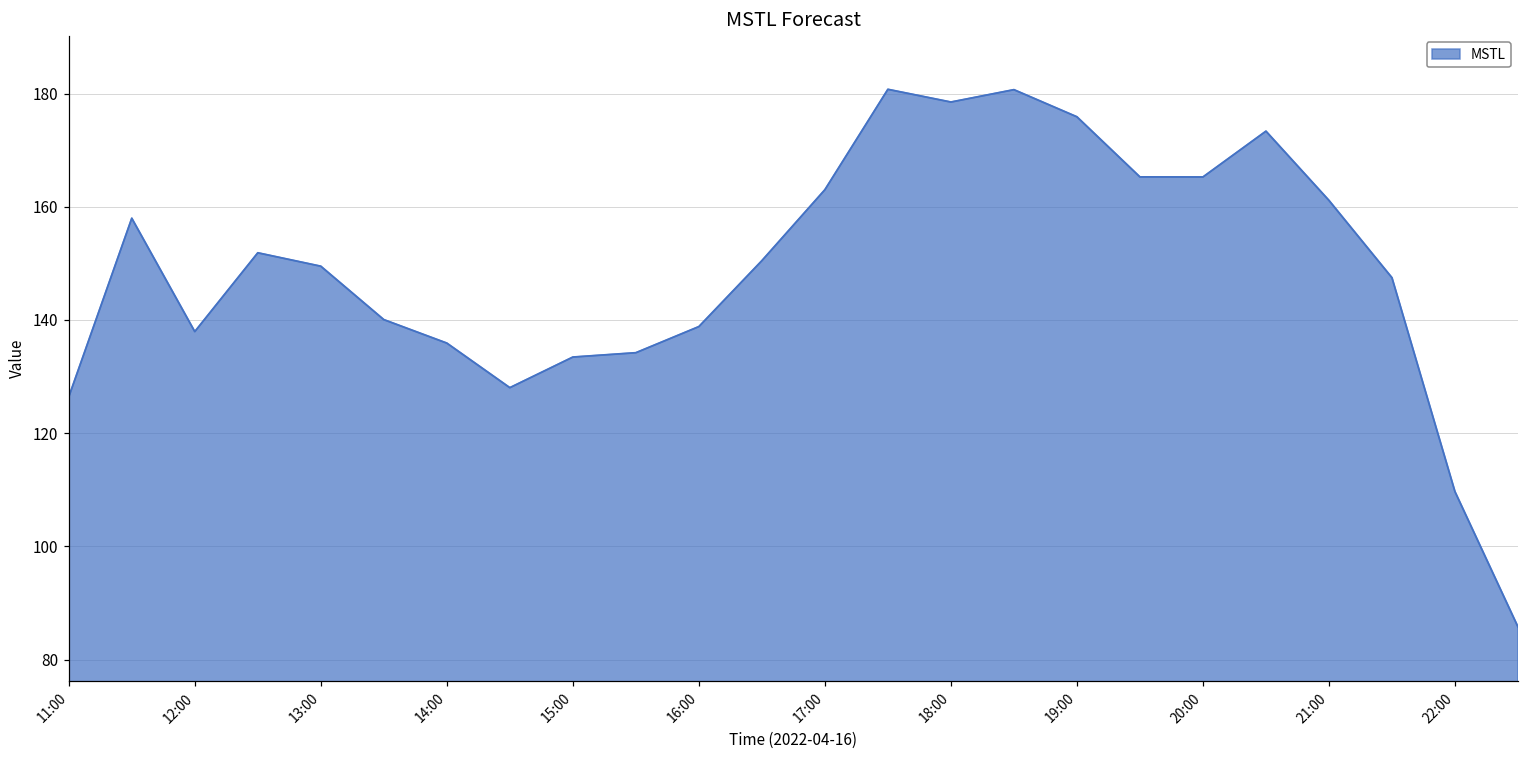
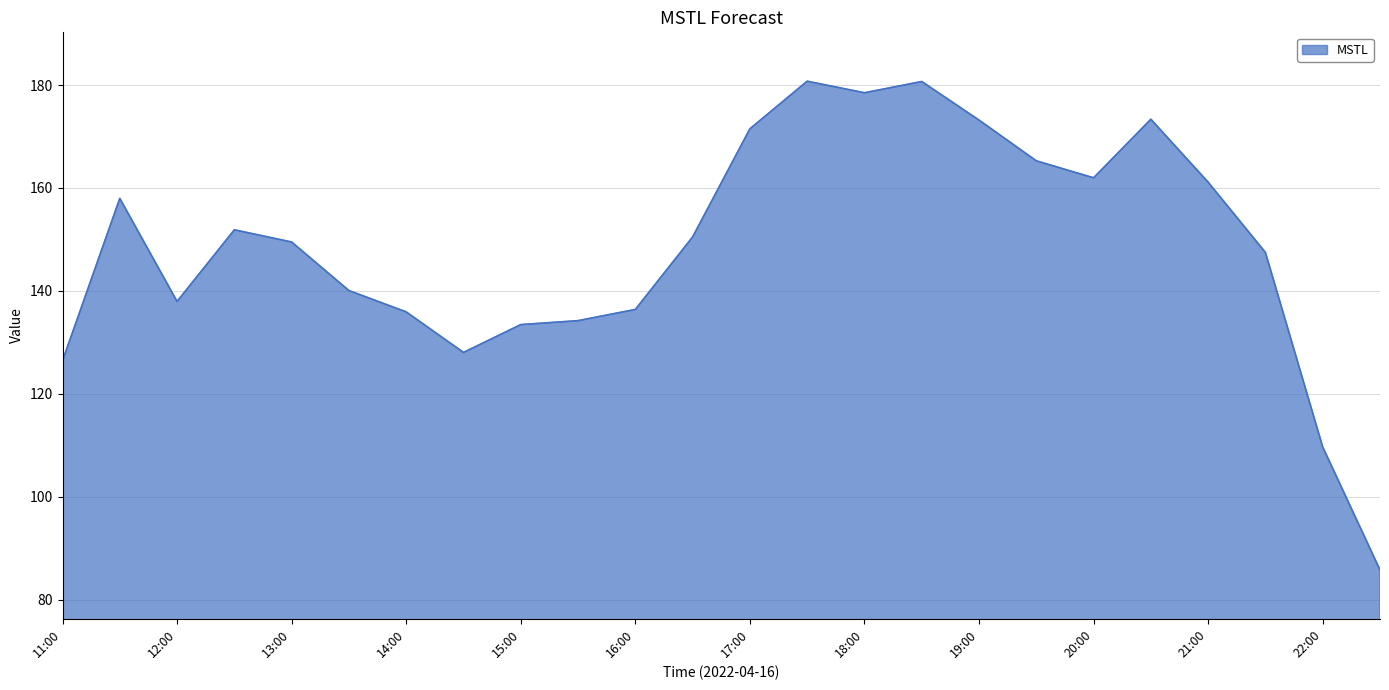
  {
    "11:00": 126,
    "12:00": 138,
    "13:00": 149,
    "14:00": 136,
    "15:00": 133,
-   "16:00": 139,
-   "17:00": 163,
+   "16:00": 136,
+   "17:00": 171,
    "18:00": 178,
-   "19:00": 176,
-   "20:00": 165,
+   "19:00": 173,
+   "20:00": 162,
    "21:00": 161,
    "22:00": 110
  }
